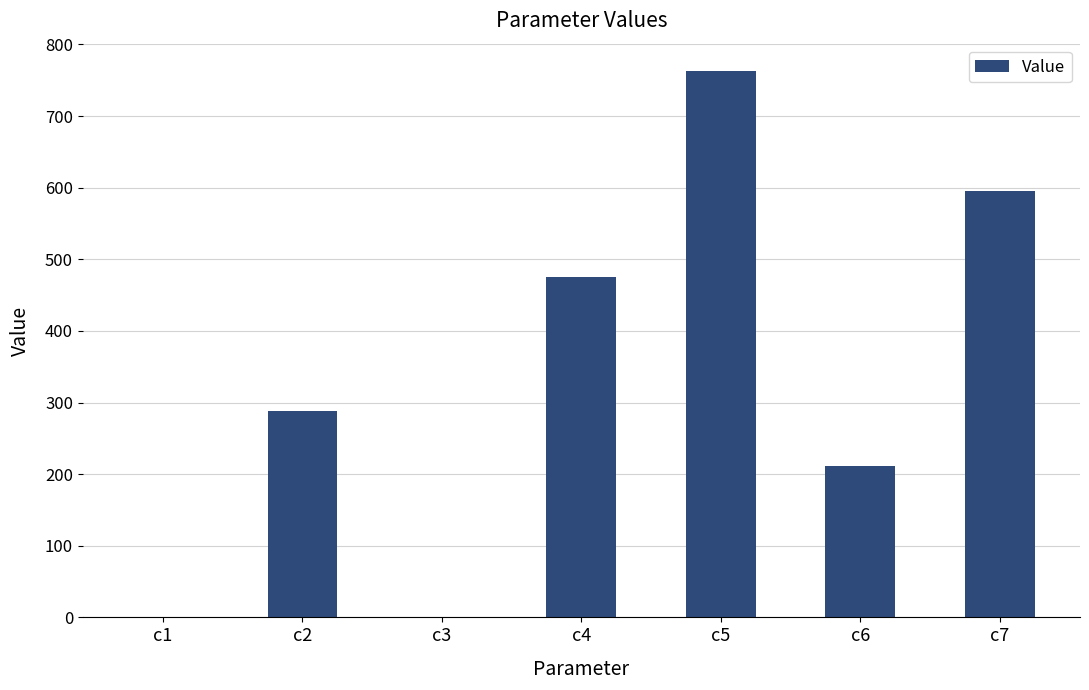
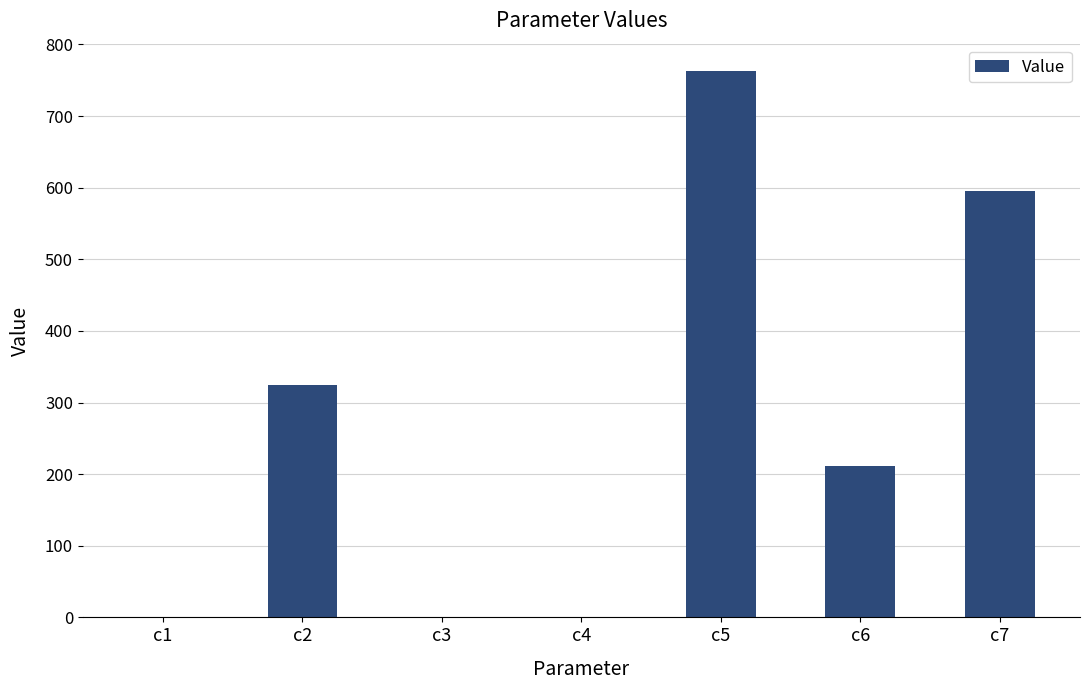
  {
-   "c2": 290,
-   "c4": 480,
+   "c2": 320,
+   "c4": 0,
    "c5": 760,
    "c6": 210,
    "c7": 600
  }
